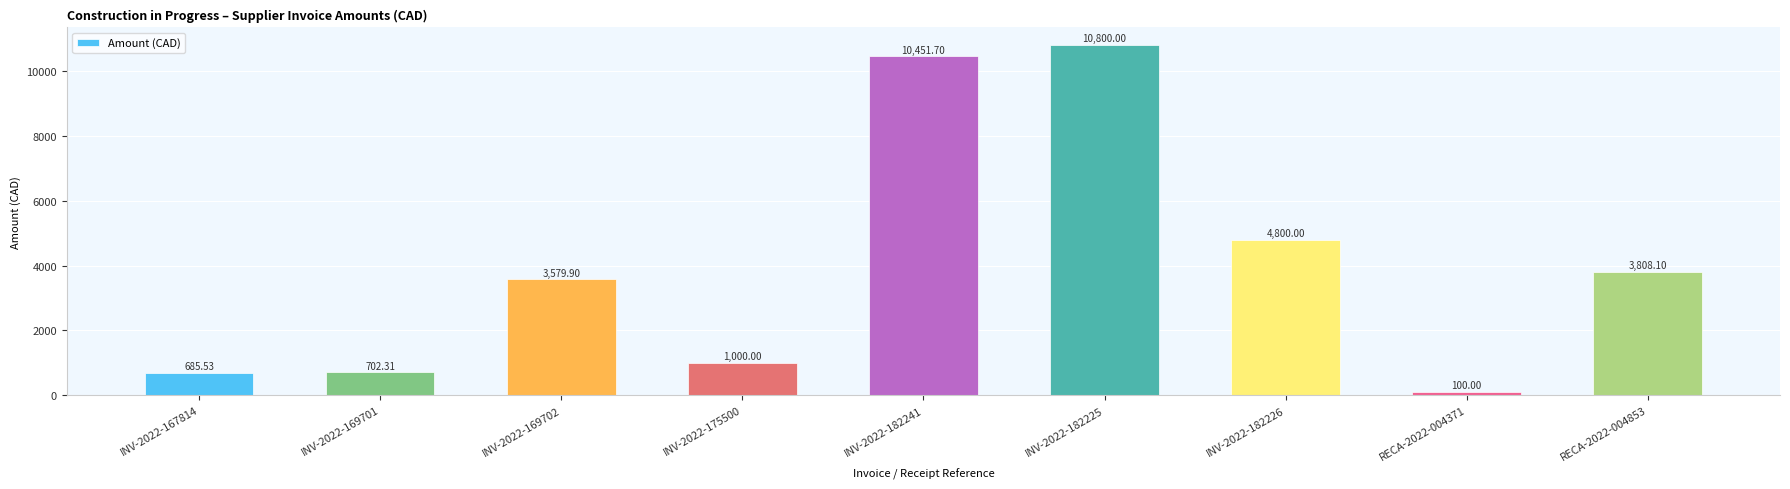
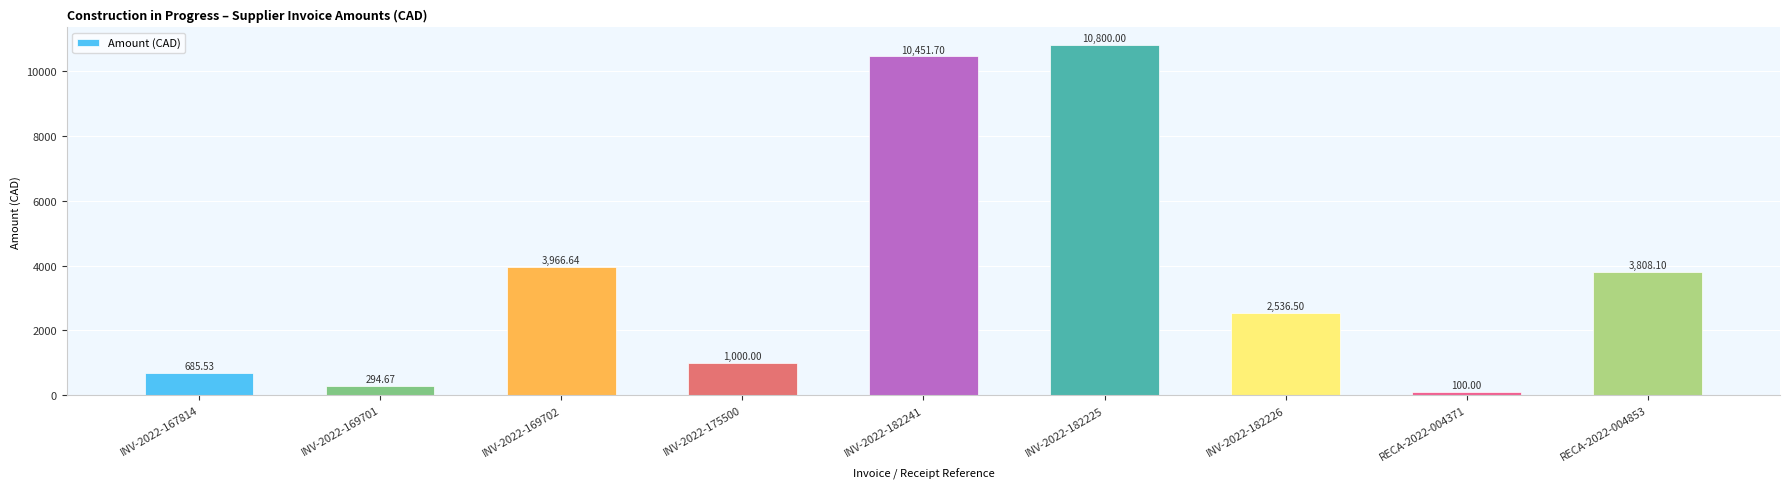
  {
    "INV-2022-167814": "685.53",
-   "INV-2022-169701": "702.31",
-   "INV-2022-169702": "3,579.90",
+   "INV-2022-169701": "294.67",
+   "INV-2022-169702": "3,966.64",
    "INV-2022-175500": "1,000.00",
    "INV-2022-182241": "10,451.70",
    "INV-2022-182225": "10,800.00",
-   "INV-2022-182226": "4,800.00",
+   "INV-2022-182226": "2,536.50",
    "RECA-2022-004371": "100.00",
    "RECA-2022-004853": "3,808.10"
  }
